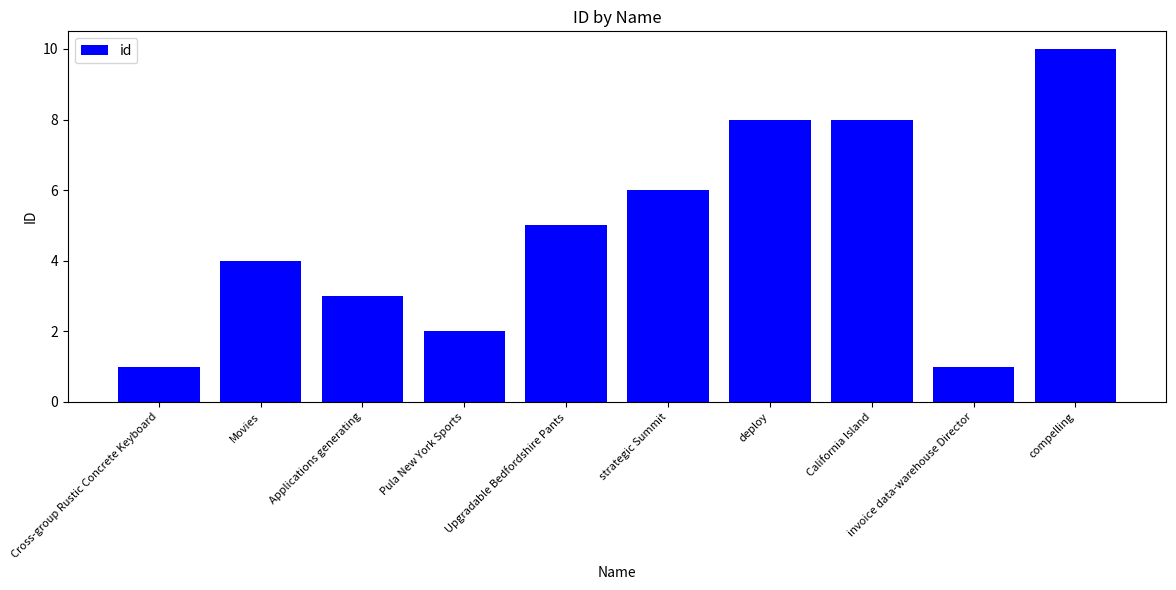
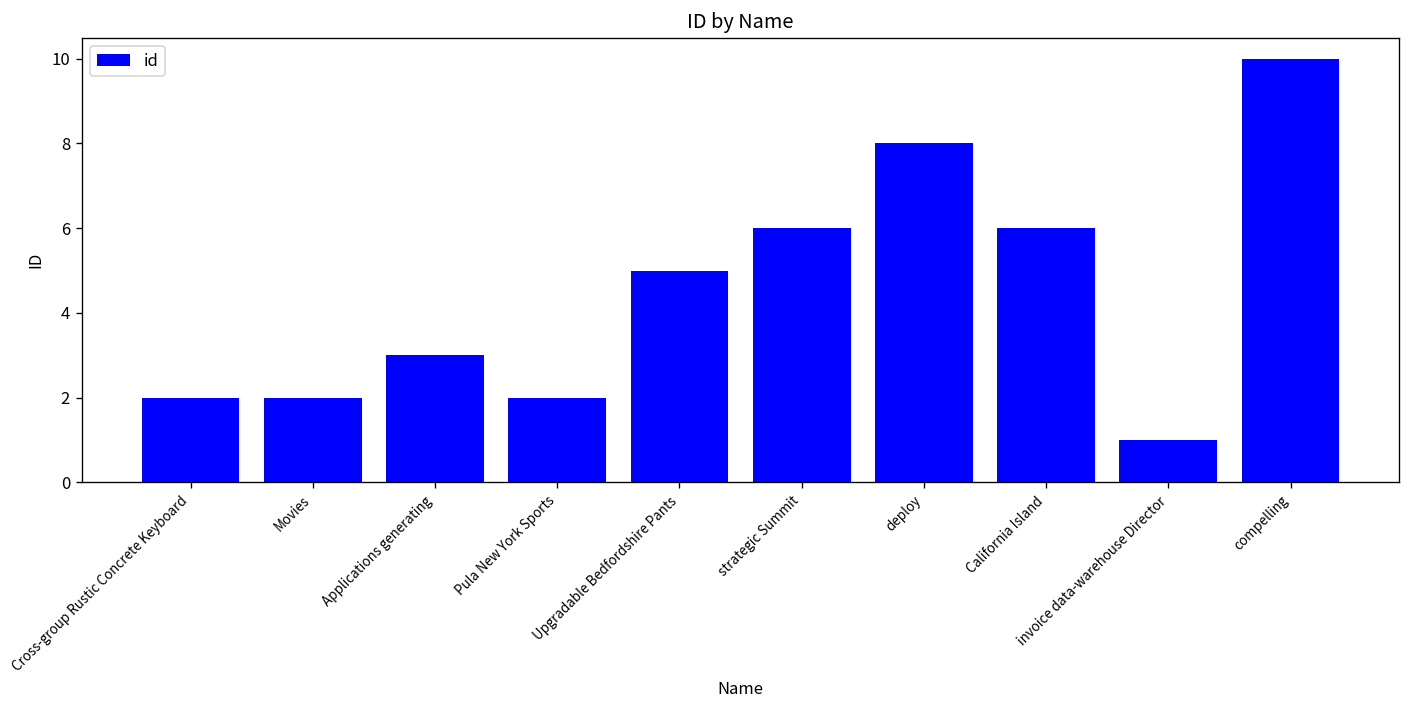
  {
-   "Cross-group Rustic Concrete Keyboard": 1,
-   "Movies": 4,
+   "Cross-group Rustic Concrete Keyboard": 2,
+   "Movies": 2,
    "Applications generating": 3,
    "Pula New York Sports": 2,
    "Upgradable Bedfordshire Pants": 5,
    "strategic Summit": 6,
    "deploy": 8,
-   "California Island": 8,
+   "California Island": 6,
    "invoice data-warehouse Director": 1,
    "compelling": 10
  }
